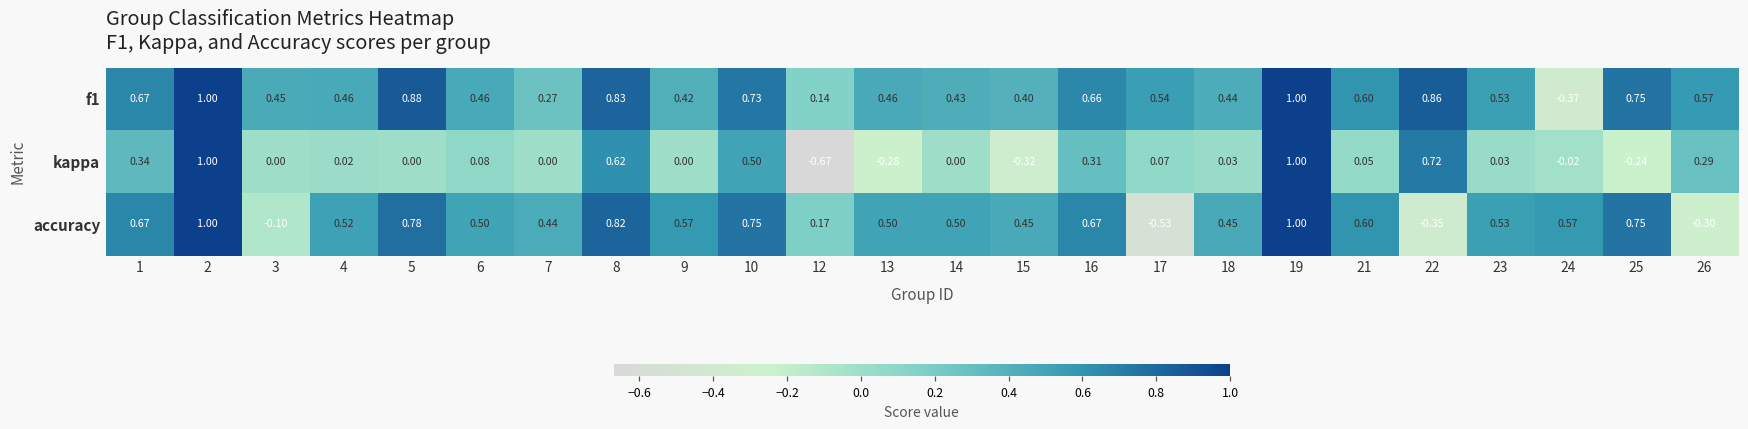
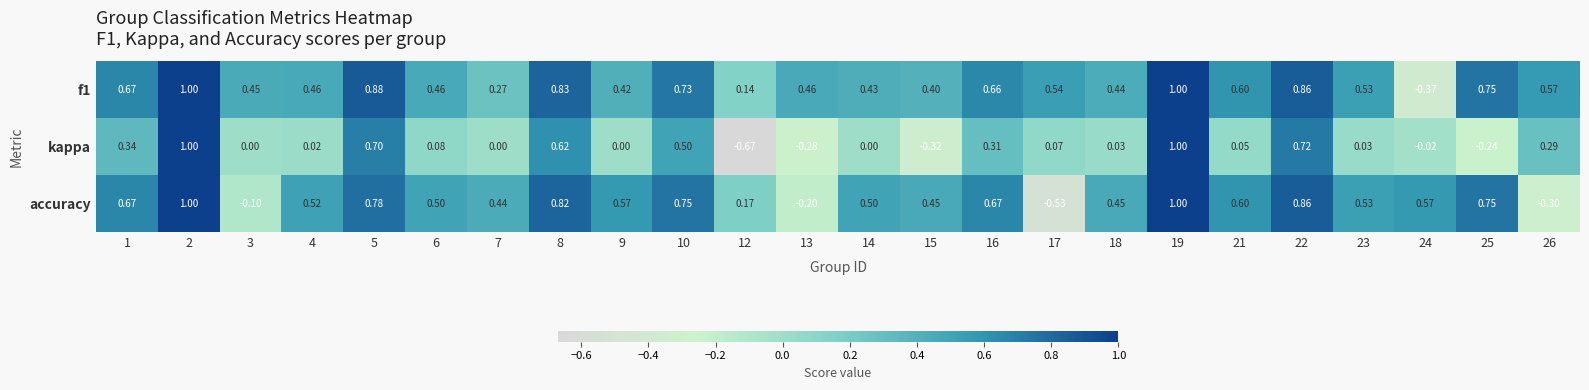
  {
    "f1": {
      "1": 0.67,
      "2": 1.00,
      "3": 0.45,
      "4": 0.46,
      "5": 0.88,
      "6": 0.46,
      "7": 0.27,
      "8": 0.83,
      "9": 0.42,
      "10": 0.73,
      "12": 0.14,
      "13": 0.46,
      "14": 0.43,
      "15": 0.40,
      "16": 0.66,
      "17": 0.54,
      "18": 0.44,
      "19": 1.00,
      "21": 0.60,
      "22": 0.86,
      "23": 0.53,
      "24": -0.37,
      "25": 0.75,
      "26": 0.57
    },
    "kappa": {
      "1": 0.34,
      "2": 1.00,
      "3": 0.00,
      "4": 0.02,
-     "5": 0.00,
+     "5": 0.70,
      "6": 0.08,
      "7": 0.00,
      "8": 0.62,
      "9": 0.00,
      "10": 0.50,
      "13": -0.28,
      "14": 0.00,
      "15": -0.32,
      "16": 0.31,
      "17": 0.07,
      "18": 0.03,
      "19": 1.00,
      "21": 0.05,
      "22": 0.72,
      "23": 0.03,
      "24": -0.02,
      "25": -0.24,
      "26": 0.29
    },
    "accuracy": {
      "1": 0.67,
      "2": 1.00,
      "3": -0.10,
      "4": 0.52,
      "5": 0.78,
      "6": 0.50,
      "7": 0.44,
      "8": 0.82,
      "9": 0.57,
      "10": 0.75,
      "12": 0.17,
-     "13": 0.50,
+     "13": -0.20,
      "14": 0.50,
      "15": 0.45,
      "16": 0.67,
      "18": 0.45,
      "19": 1.00,
      "21": 0.60,
-     "22": -0.35,
+     "22": 0.86,
      "23": 0.53,
      "24": 0.57,
      "25": 0.75,
      "26": -0.30
    }
  }
